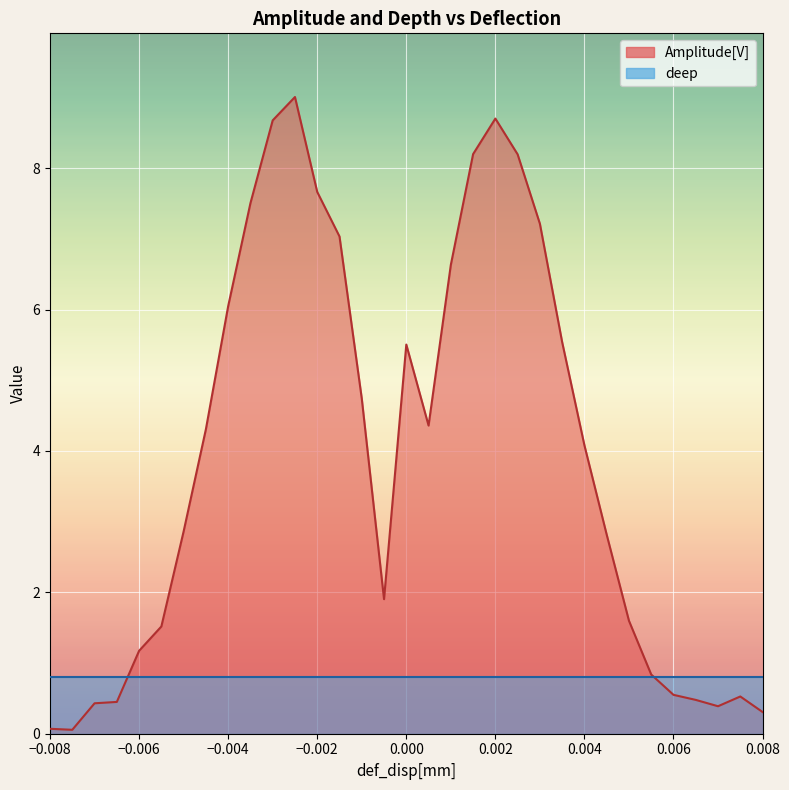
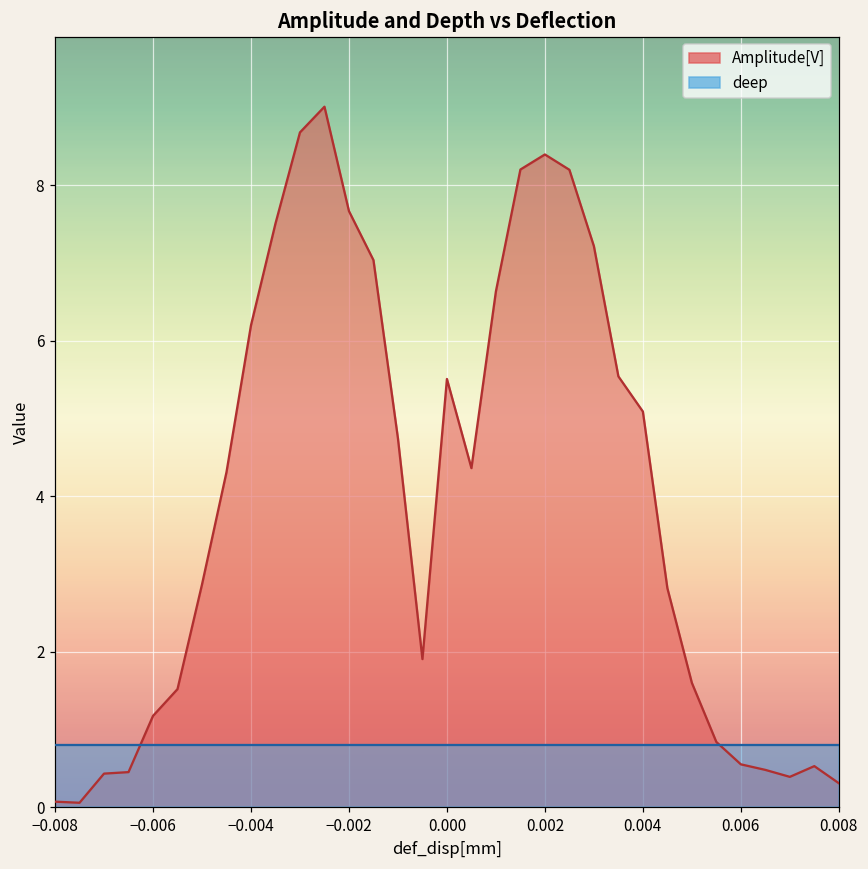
  {
    "Amplitude[V]": {
      "−0.008": 0.1,
      "−0.006": 1.2,
-     "−0.004": 6.0,
+     "−0.004": 6.2,
      "−0.002": 7.7,
      "0.000": 5.5,
-     "0.002": 8.7,
-     "0.004": 4.1,
+     "0.002": 8.4,
+     "0.004": 5.1,
      "0.006": 0.5,
      "0.008": 0.3
    },
    "deep": {
      "−0.008": 0.8,
      "−0.006": 0.8,
      "−0.004": 0.8,
      "−0.002": 0.8,
      "0.000": 0.8,
      "0.002": 0.8,
      "0.004": 0.8,
      "0.006": 0.8,
      "0.008": 0.8
    }
  }
